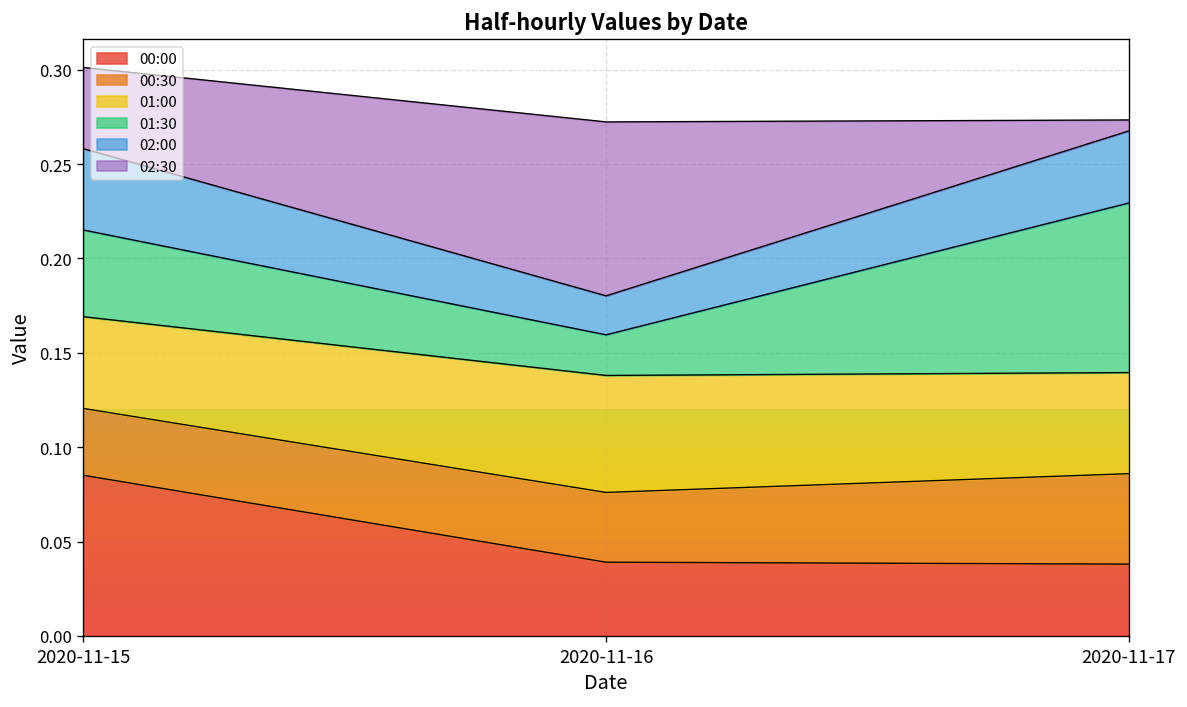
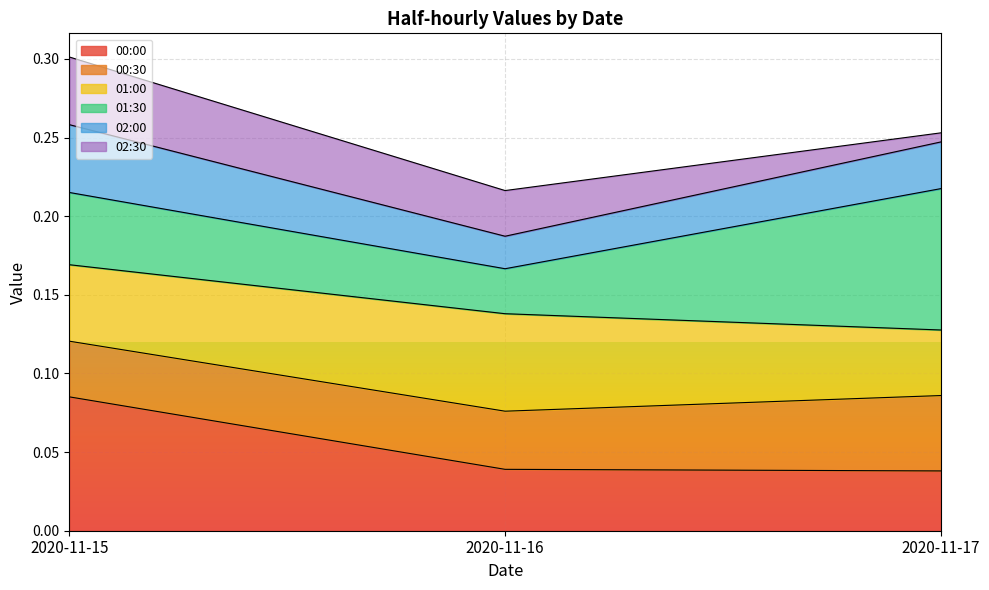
  {
    "01:00": {
      "2020-11-15": 0.049,
      "2020-11-16": 0.062,
-     "2020-11-17": 0.054
+     "2020-11-17": 0.042
    },
    "01:30": {
      "2020-11-15": 0.046,
-     "2020-11-16": 0.022,
+     "2020-11-16": 0.029,
      "2020-11-17": 0.090
    },
    "02:00": {
      "2020-11-15": 0.043,
      "2020-11-16": 0.021,
-     "2020-11-17": 0.038
+     "2020-11-17": 0.030
    },
    "02:30": {
      "2020-11-15": 0.043,
-     "2020-11-16": 0.092,
+     "2020-11-16": 0.029,
      "2020-11-17": 0.006
    }
  }
